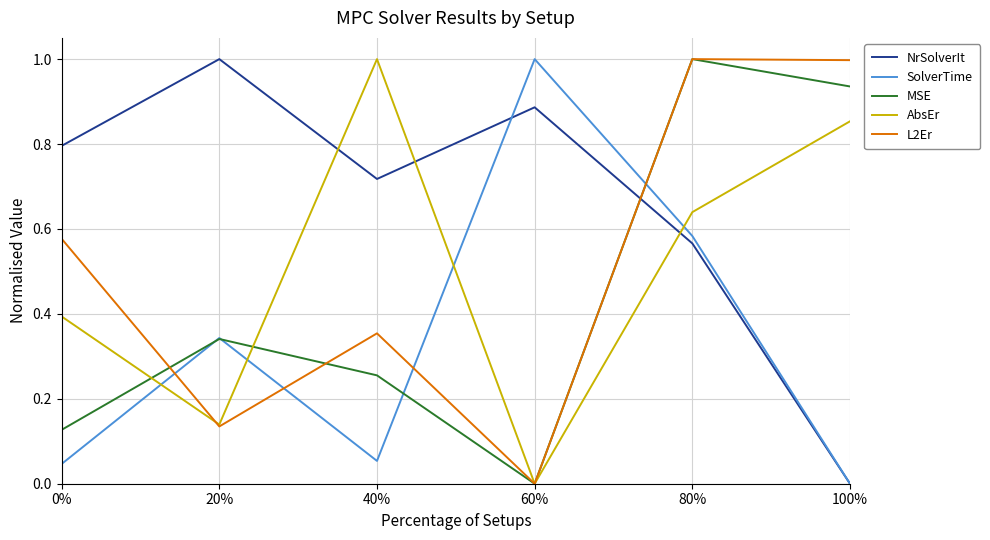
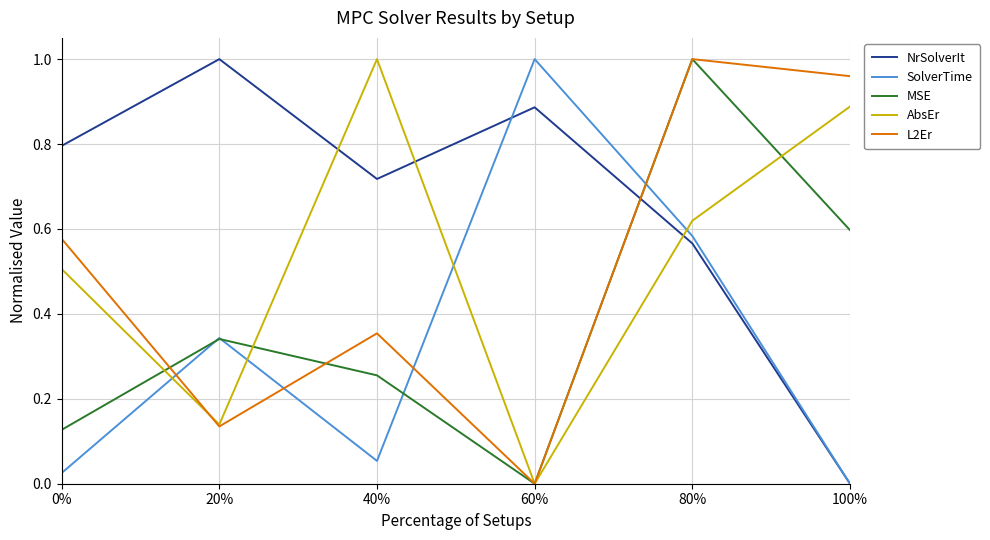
  {
    "NrSolverIt": {
      "0%": 0.80,
      "20%": 1.00,
      "40%": 0.72,
      "60%": 0.89,
      "80%": 0.57
    },
    "SolverTime": {
-     "0%": 0.05,
+     "0%": 0.03,
      "40%": 0.05,
      "60%": 1.00,
      "80%": 0.58
    },
    "MSE": {
      "0%": 0.13,
      "40%": 0.26,
-     "100%": 0.94
+     "100%": 0.60
    },
    "AbsEr": {
-     "0%": 0.39,
+     "0%": 0.51,
      "40%": 1.00,
-     "80%": 0.64,
-     "100%": 0.85
+     "80%": 0.62,
+     "100%": 0.89
    },
    "L2Er": {
      "0%": 0.58,
      "40%": 0.35,
-     "100%": 1.00
+     "100%": 0.96
    }
  }
